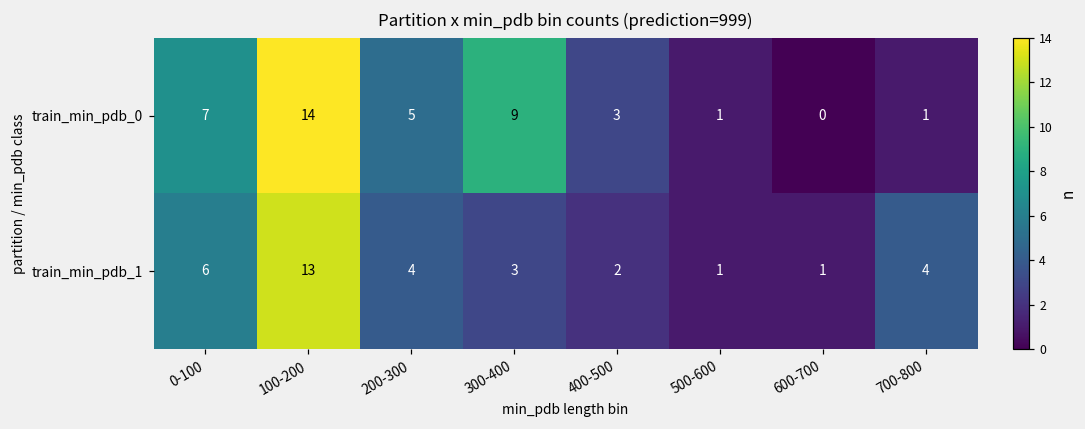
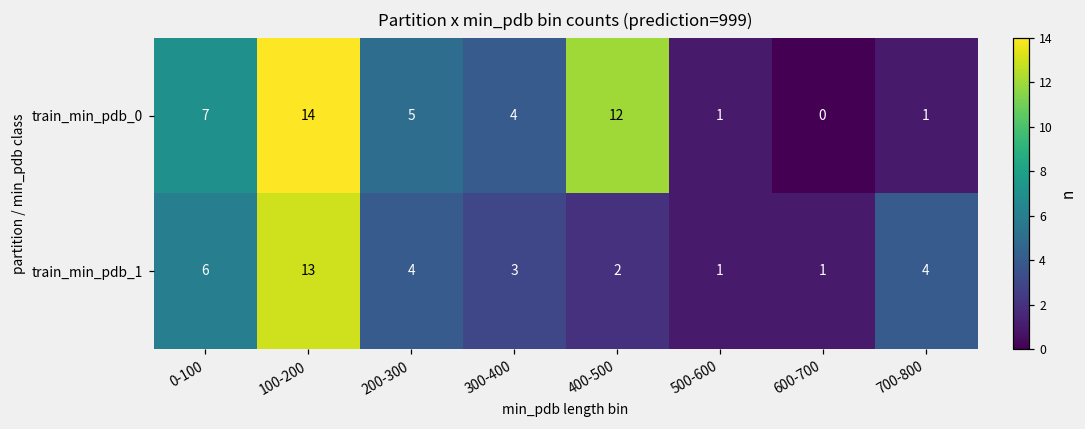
  {
    "train_min_pdb_0": {
      "0-100": 7,
      "100-200": 14,
      "200-300": 5,
-     "300-400": 9,
-     "400-500": 3,
+     "300-400": 4,
+     "400-500": 12,
      "500-600": 1,
      "600-700": 0,
      "700-800": 1
    },
    "train_min_pdb_1": {
      "0-100": 6,
      "100-200": 13,
      "200-300": 4,
      "300-400": 3,
      "400-500": 2,
      "500-600": 1,
      "600-700": 1,
      "700-800": 4
    }
  }
